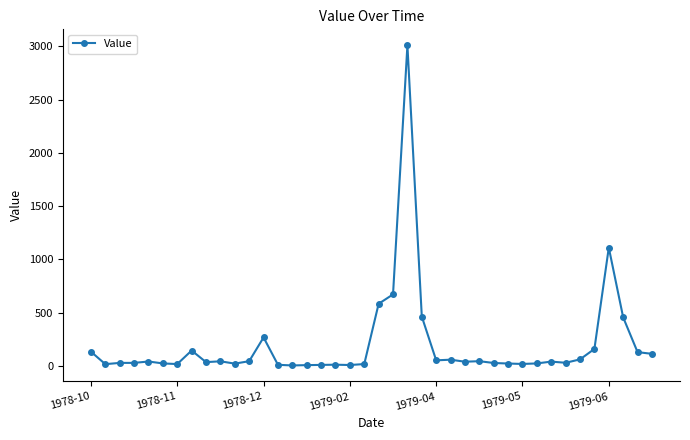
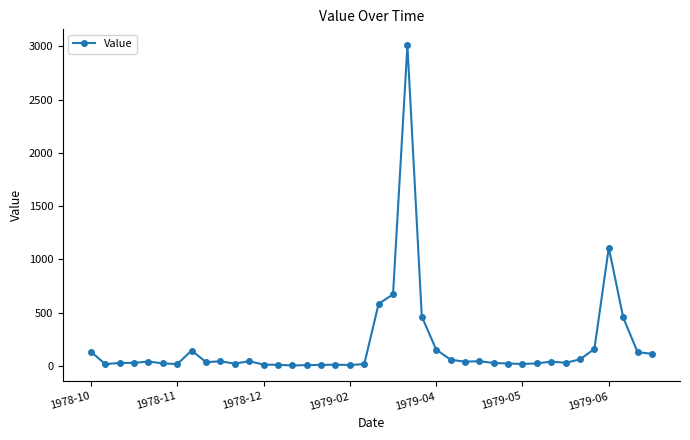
  {
    "1978-10": 130,
    "1978-11": 20,
-   "1978-12": 270,
+   "1978-12": 10,
    "1979-02": 10,
-   "1979-04": 50,
+   "1979-04": 150,
    "1979-05": 20,
    "1979-06": 1110
  }
